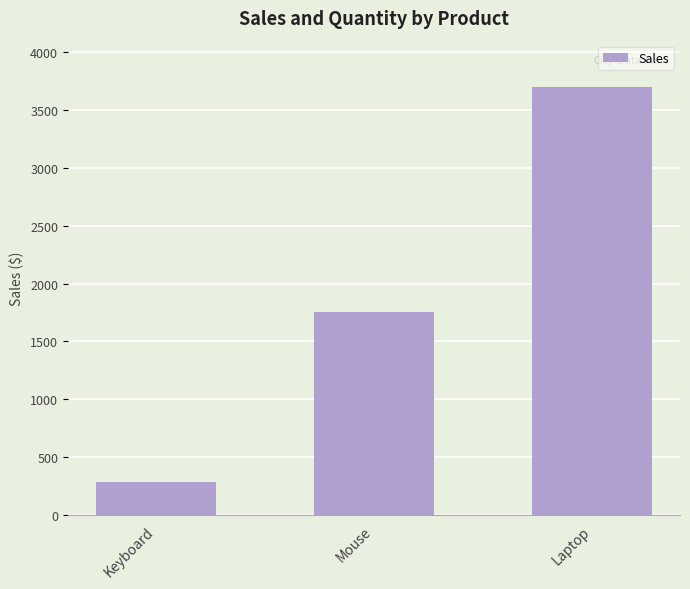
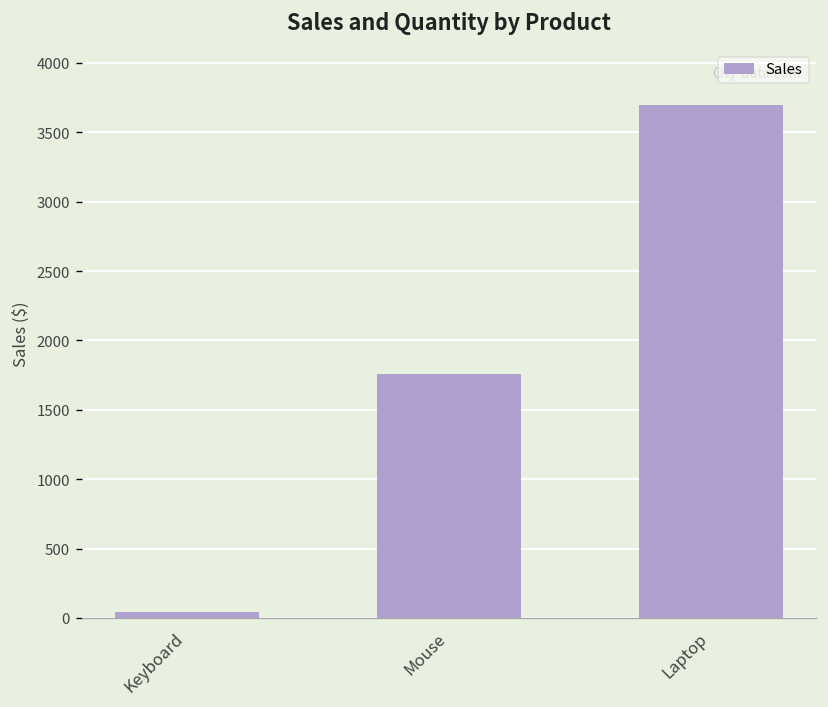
  {
-   "Keyboard": 280,
+   "Keyboard": 50,
    "Mouse": 1760,
    "Laptop": 3700
  }
